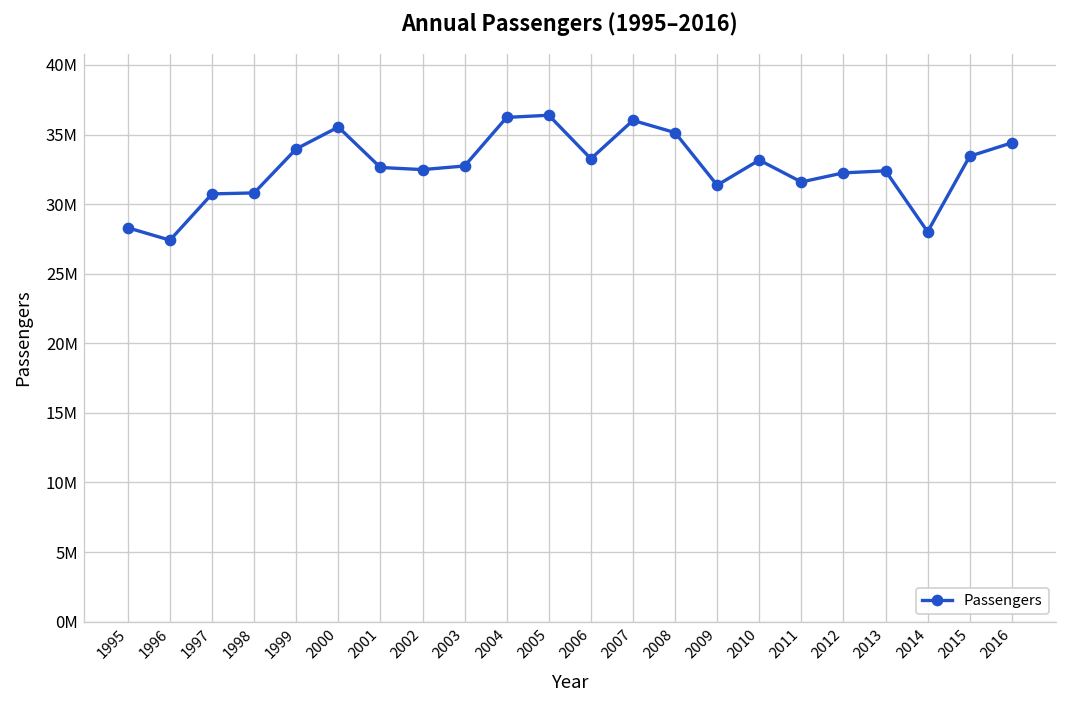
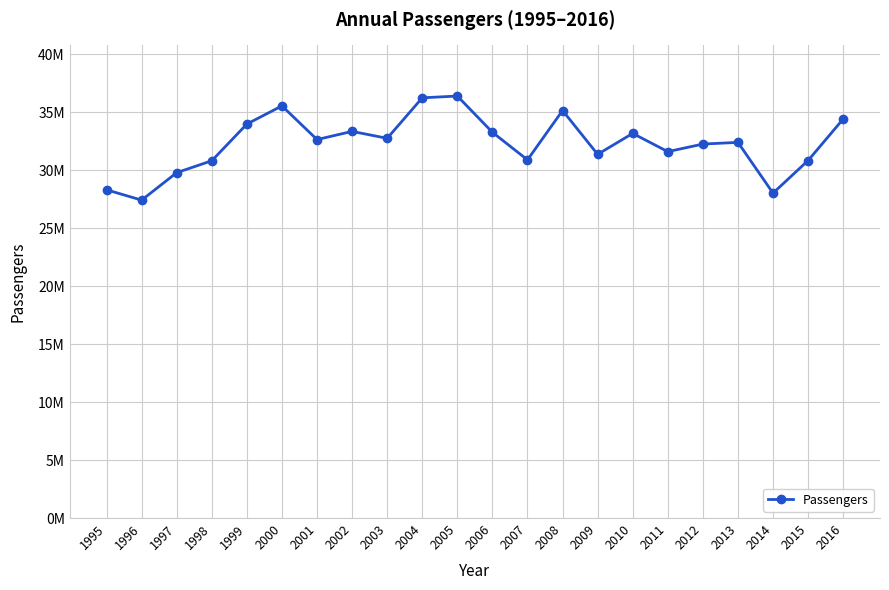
  {
    "1995": 28300000,
    "1996": 27400000,
-   "1997": 30700000,
+   "1997": 29800000,
    "1998": 30800000,
    "1999": 34000000,
    "2000": 35500000,
    "2001": 32600000,
-   "2002": 32500000,
+   "2002": 33300000,
    "2003": 32700000,
    "2004": 36200000,
    "2005": 36400000,
    "2006": 33300000,
-   "2007": 36000000,
+   "2007": 30900000,
    "2008": 35100000,
    "2009": 31400000,
    "2010": 33200000,
    "2011": 31600000,
    "2012": 32200000,
    "2013": 32400000,
    "2014": 28000000,
-   "2015": 33400000,
+   "2015": 30800000,
    "2016": 34400000
  }
